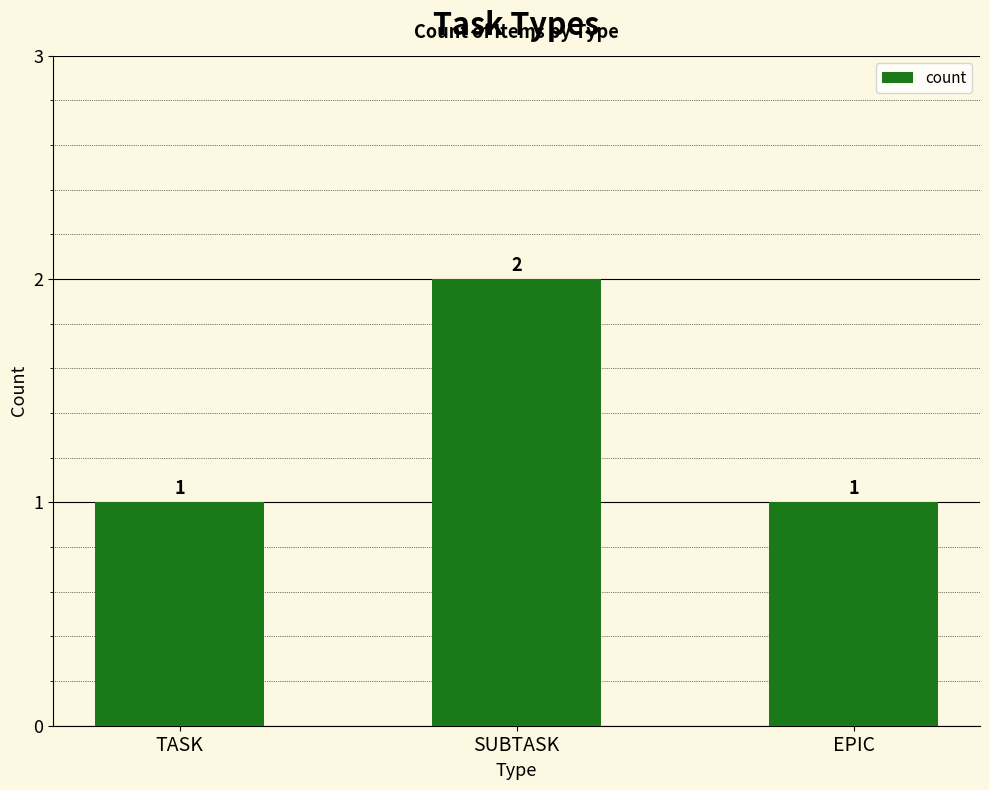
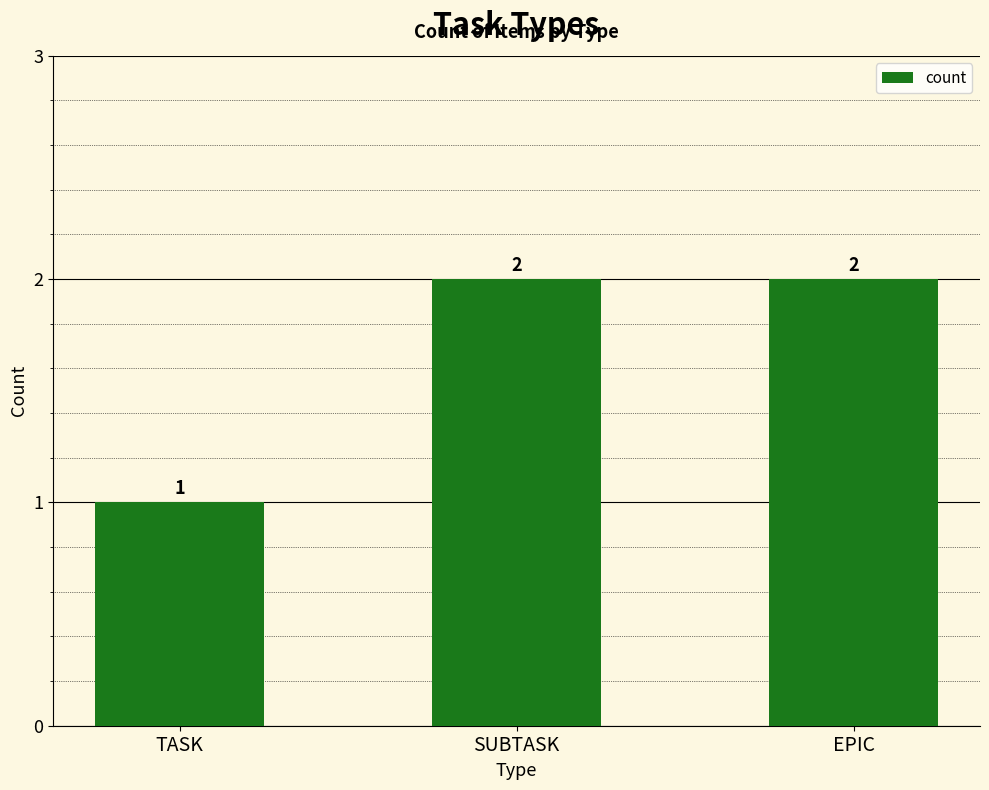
  {
    "TASK": 1,
    "SUBTASK": 2,
-   "EPIC": 1
+   "EPIC": 2
  }
